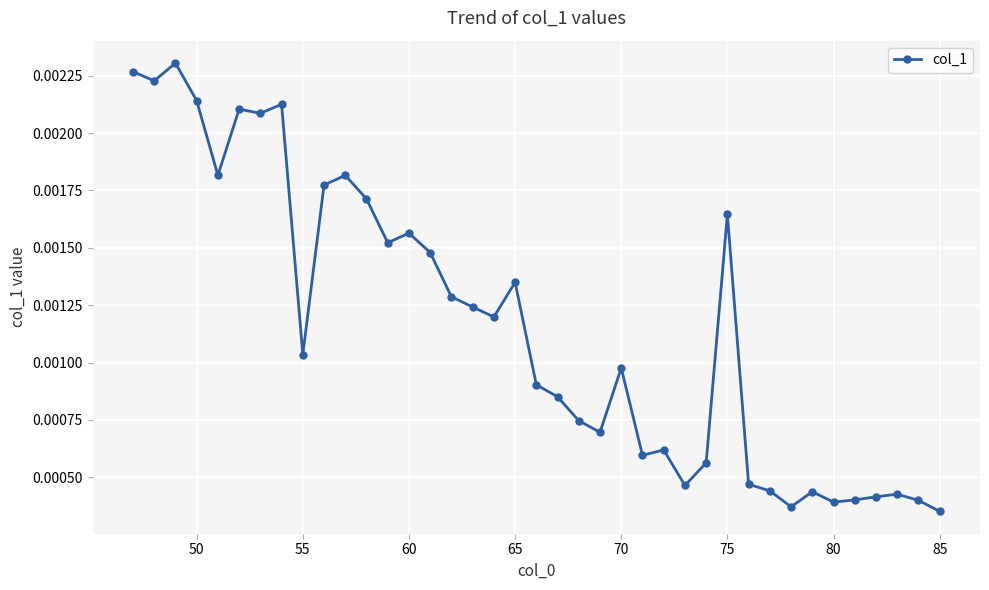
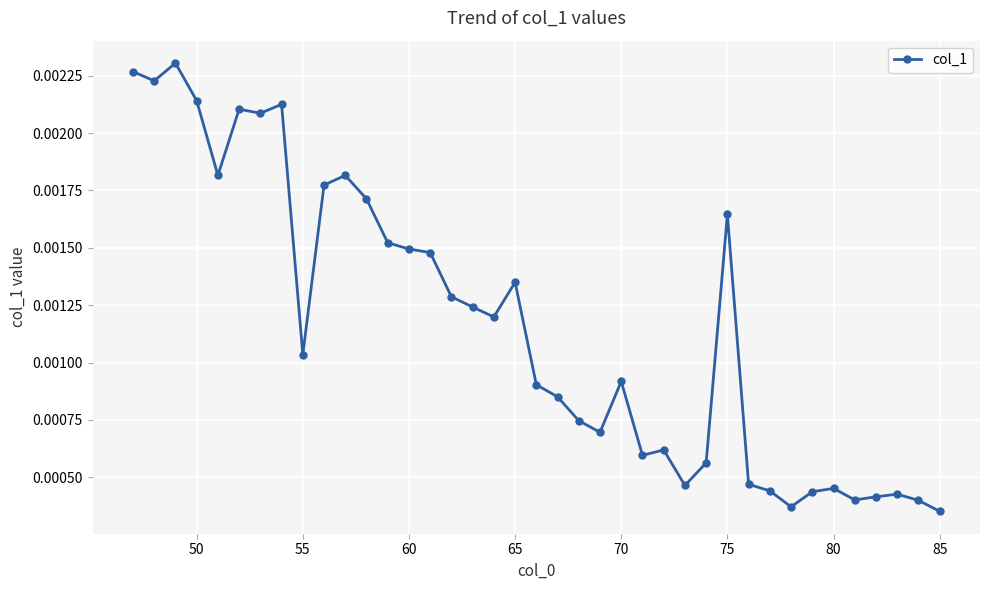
  {
    "50": 0.00214,
    "55": 0.00103,
-   "60": 0.00156,
+   "60": 0.00149,
    "65": 0.00135,
-   "70": 0.00098,
+   "70": 0.00092,
    "75": 0.00165,
-   "80": 0.00039,
+   "80": 0.00045,
    "85": 0.00035
  }
